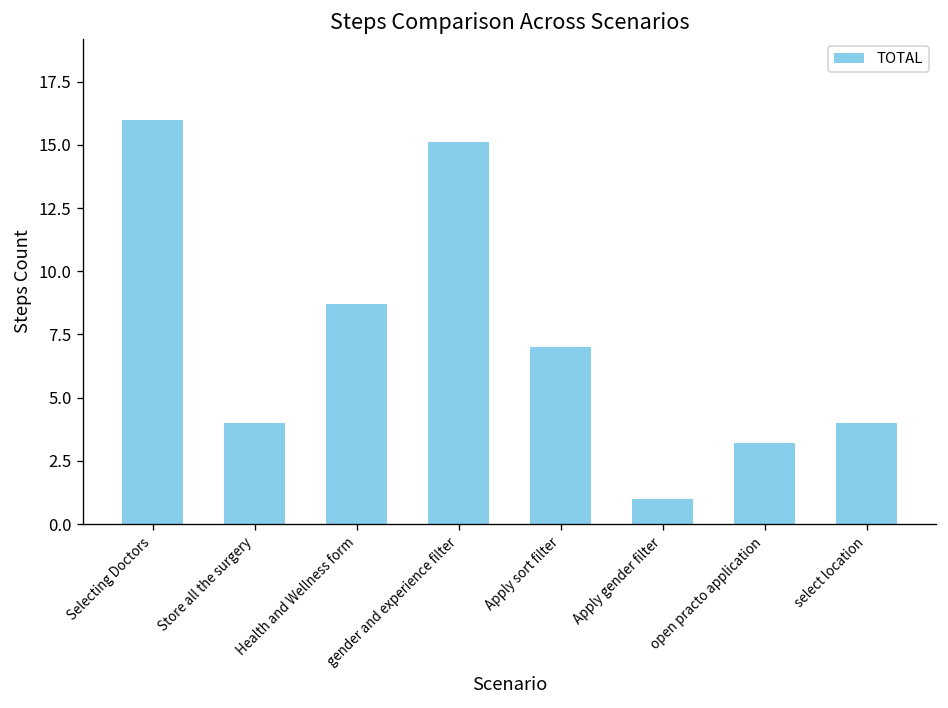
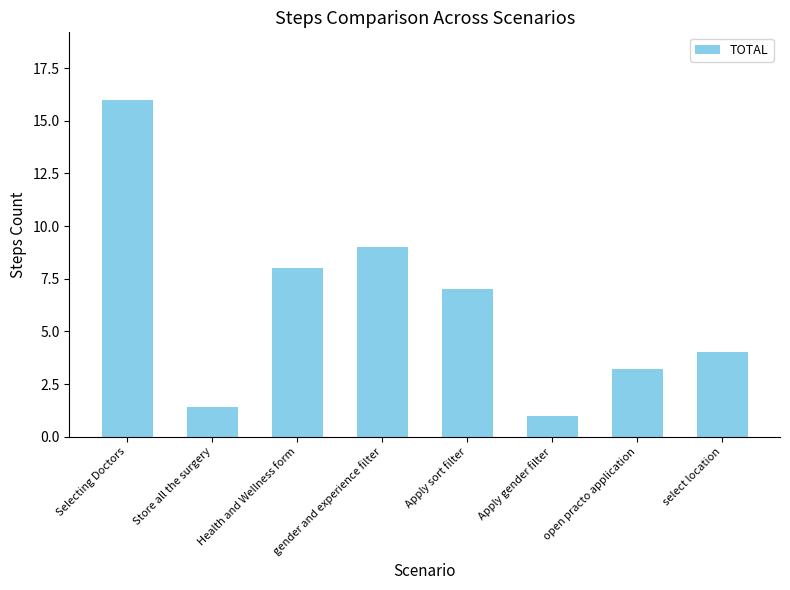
  {
    "Selecting Doctors": 16.0,
-   "Store all the surgery": 4.0,
-   "Health and Wellness form": 8.7,
-   "gender and experience filter": 15.1,
+   "Store all the surgery": 1.4,
+   "Health and Wellness form": 8.0,
+   "gender and experience filter": 9.0,
    "Apply sort filter": 7.0,
    "Apply gender filter": 1.0,
    "open practo application": 3.2,
    "select location": 4.0
  }
